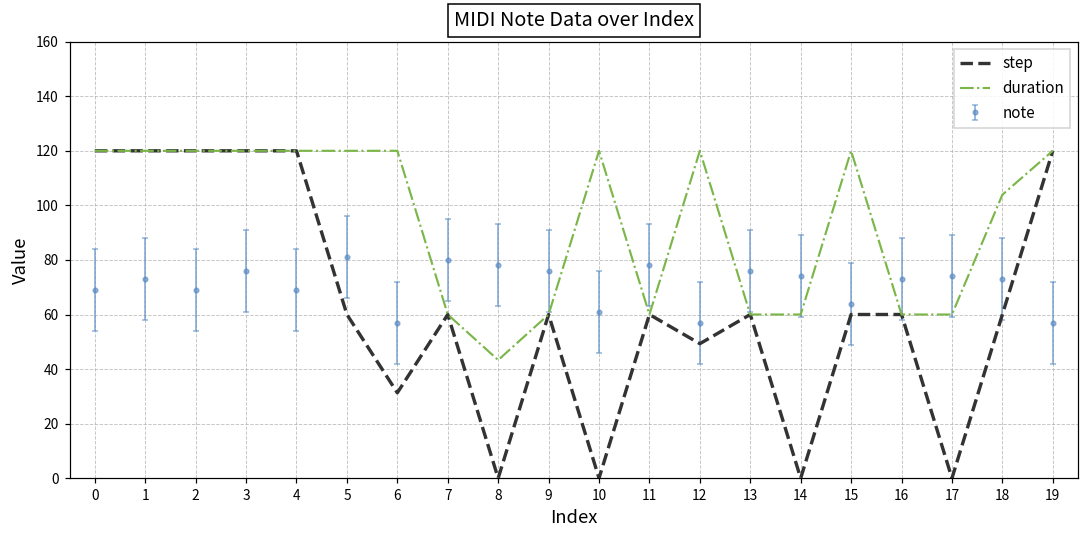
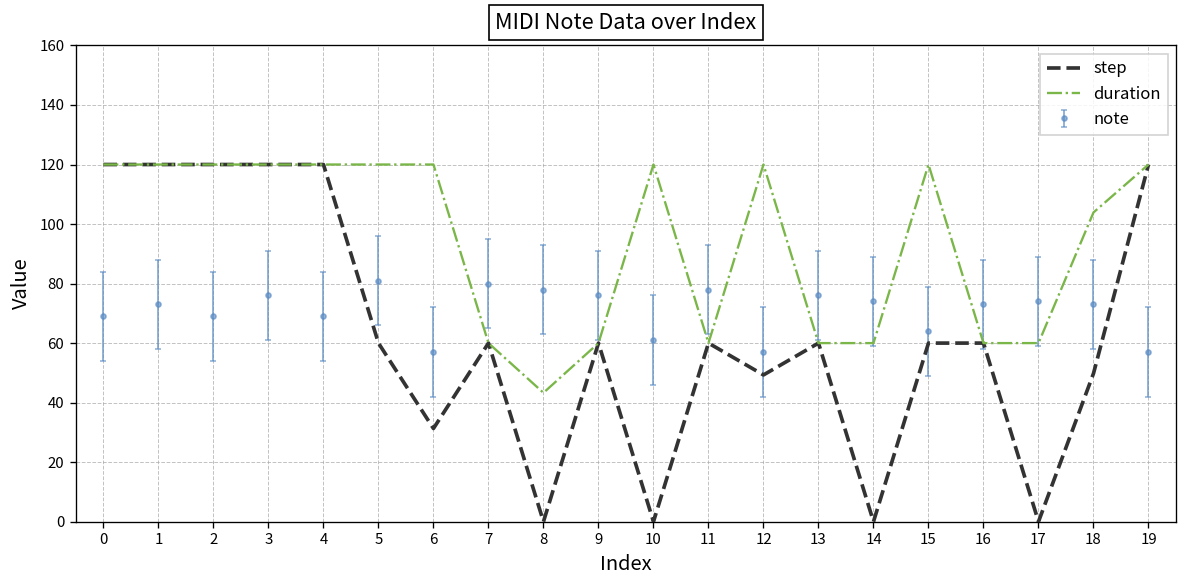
  {
    "step": {
      "5": 60,
      "6": 31,
      "8": 0,
      "10": 0,
      "12": 49,
      "14": 0,
      "15": 60,
      "17": 0,
-     "18": 60
+     "18": 50
    },
    "duration": {
      "5": 120,
      "6": 120,
      "8": 43,
      "10": 120,
      "12": 120,
      "15": 120,
      "18": 104
    }
  }
